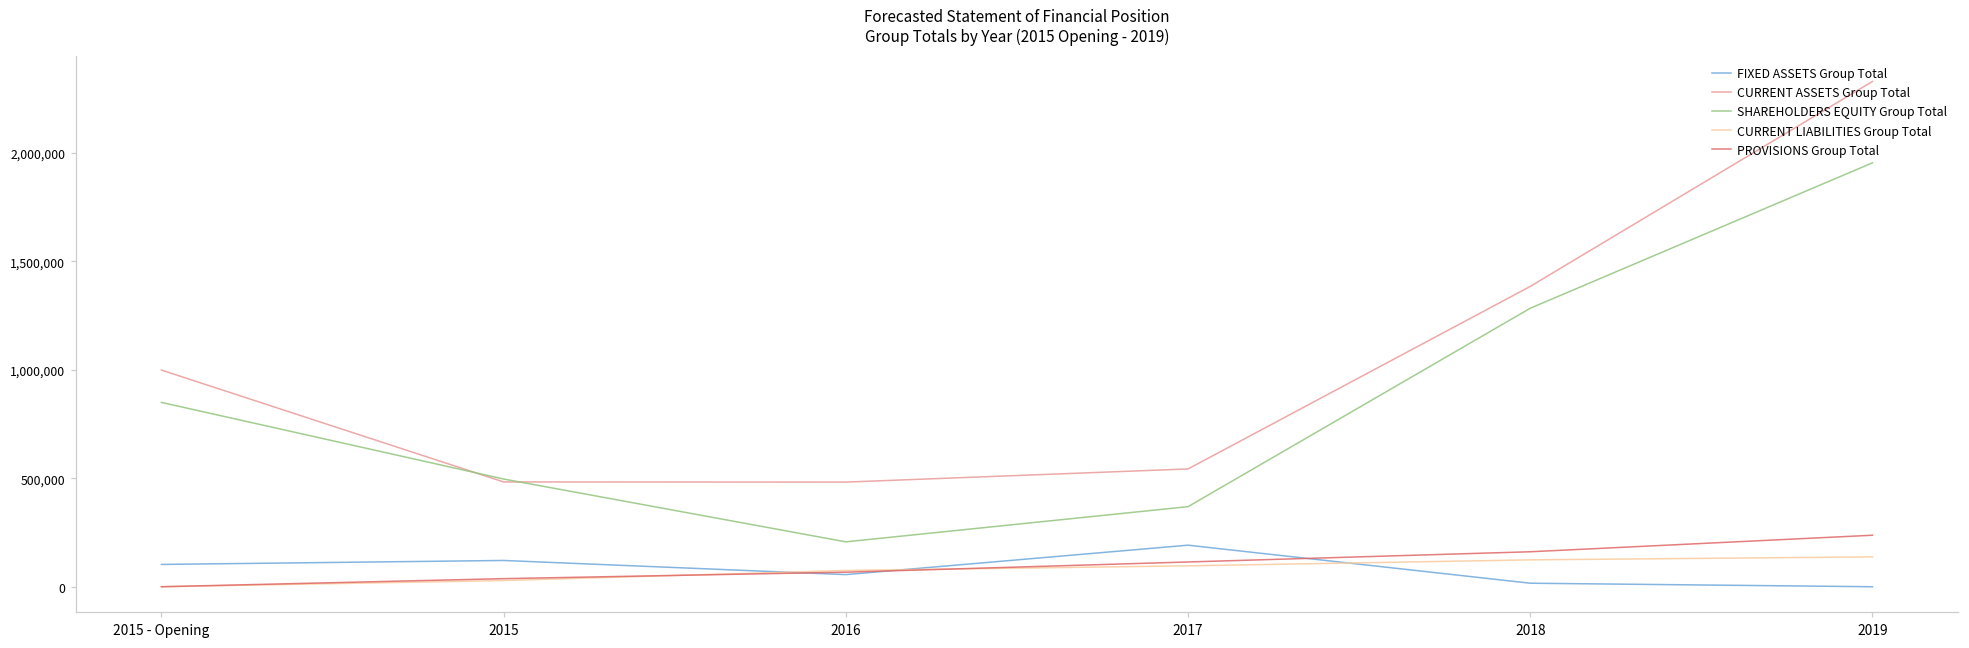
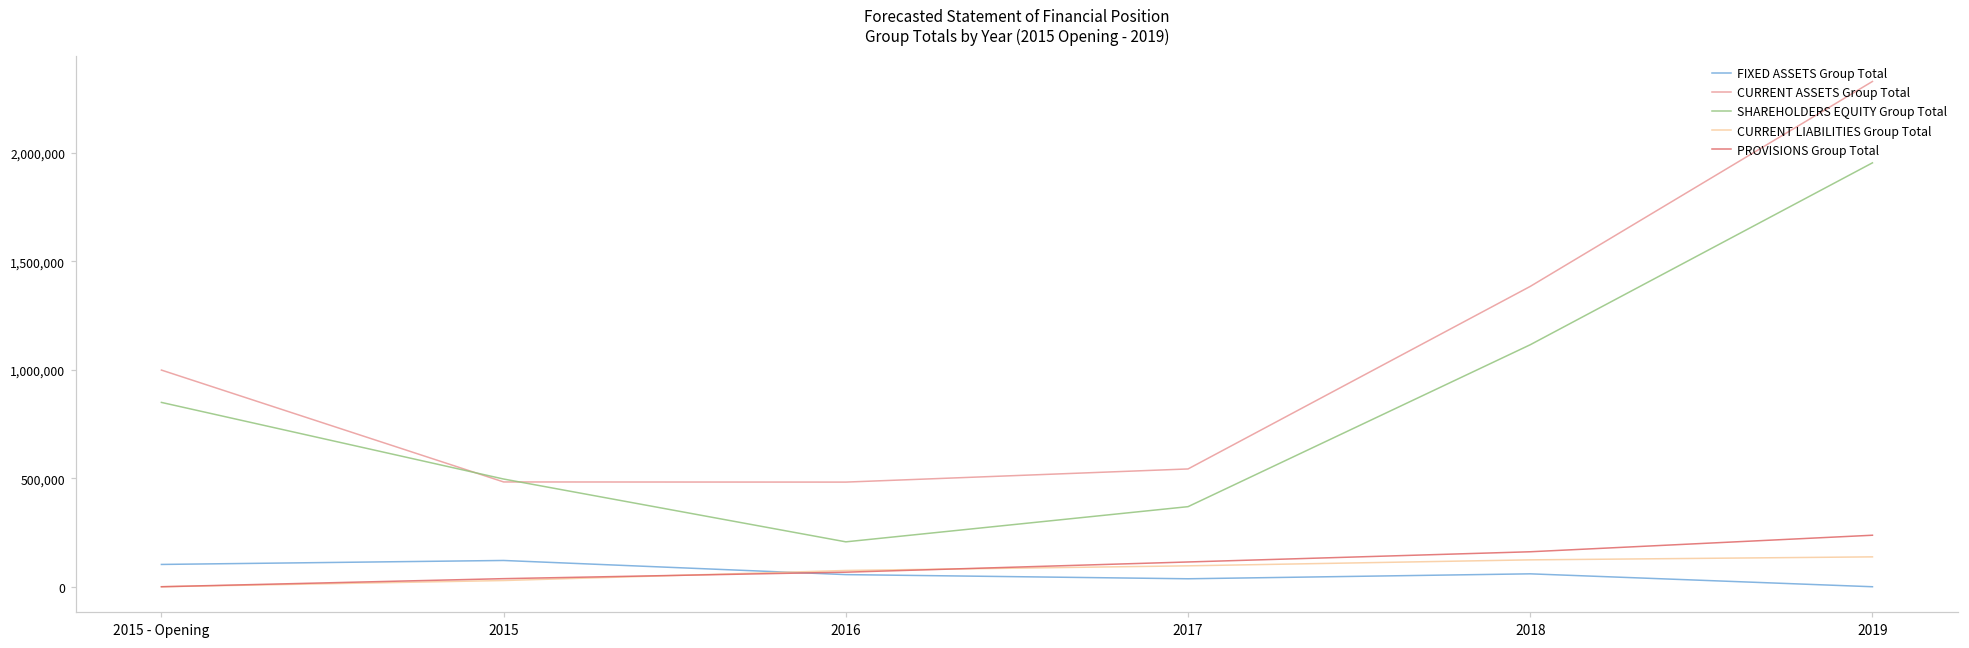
  {
    "FIXED ASSETS Group Total": {
      "2015 - Opening": "100,000",
      "2015": "120,000",
-     "2017": "190,000",
-     "2018": "20,000",
+     "2017": "40,000",
+     "2018": "60,000",
      "2019": "0"
    },
    "SHAREHOLDERS EQUITY Group Total": {
      "2015 - Opening": "850,000",
      "2015": "500,000",
      "2016": "210,000",
      "2017": "370,000",
-     "2018": "1,280,000",
+     "2018": "1,110,000",
      "2019": "1,950,000"
    },
    "PROVISIONS Group Total": {
      "2017": "110,000",
      "2018": "160,000",
      "2019": "240,000"
    }
  }
